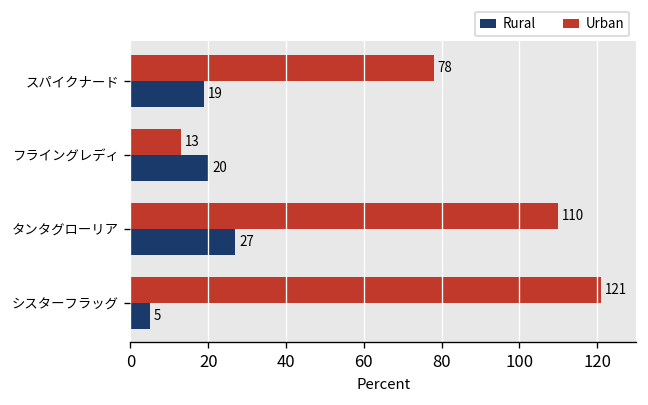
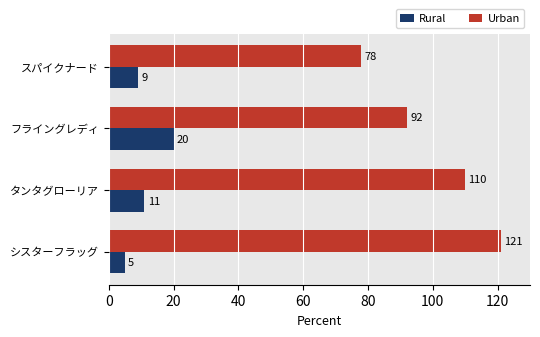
  {
    "Rural": {
-     "スパイクナード": 19,
+     "スパイクナード": 9,
      "フライングレディ": 20,
-     "タンタグローリア": 27,
+     "タンタグローリア": 11,
      "シスターフラッグ": 5
    },
    "Urban": {
      "スパイクナード": 78,
-     "フライングレディ": 13,
+     "フライングレディ": 92,
      "タンタグローリア": 110,
      "シスターフラッグ": 121
    }
  }
